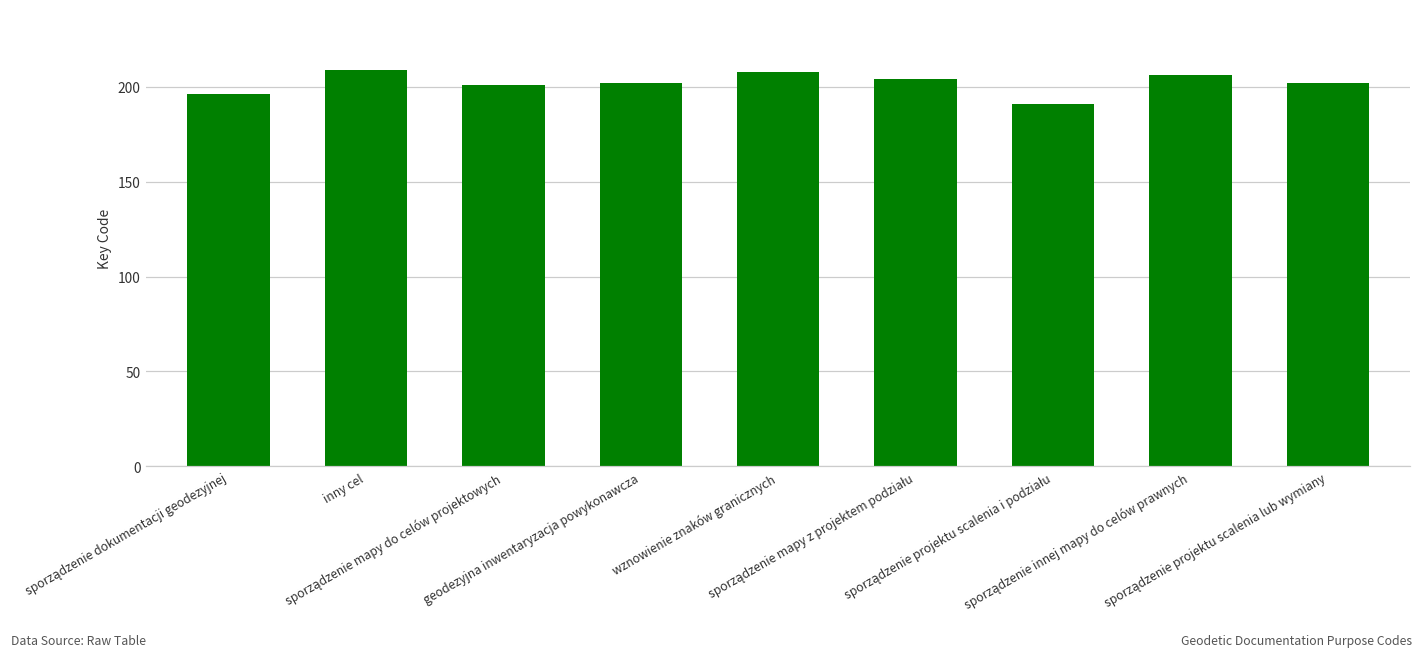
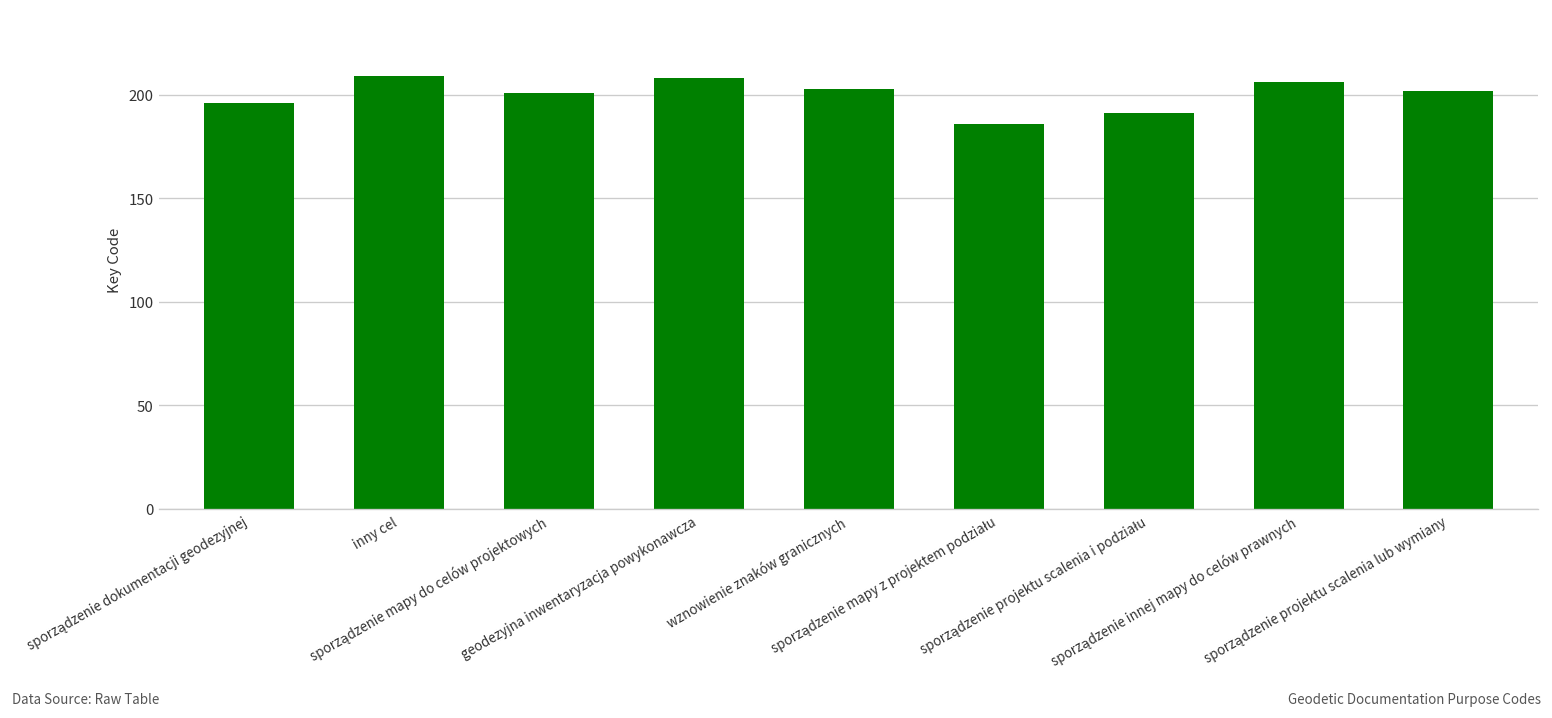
  {
    "sporządzenie dokumentacji geodezyjnej": 196,
    "inny cel": 209,
    "sporządzenie mapy do celów projektowych": 201,
-   "geodezyjna inwentaryzacja powykonawcza": 202,
-   "wznowienie znaków granicznych": 208,
-   "sporządzenie mapy z projektem podziału": 204,
+   "geodezyjna inwentaryzacja powykonawcza": 208,
+   "wznowienie znaków granicznych": 203,
+   "sporządzenie mapy z projektem podziału": 186,
    "sporządzenie projektu scalenia i podziału": 191,
    "sporządzenie innej mapy do celów prawnych": 206,
    "sporządzenie projektu scalenia lub wymiany": 202
  }
